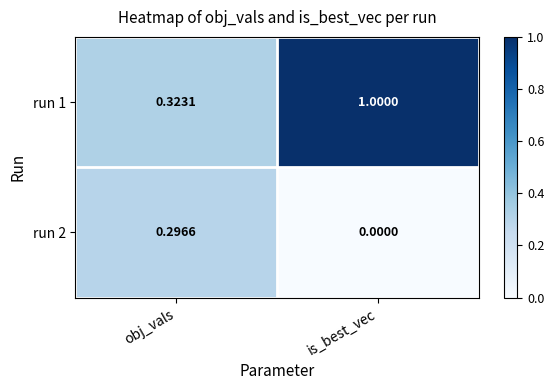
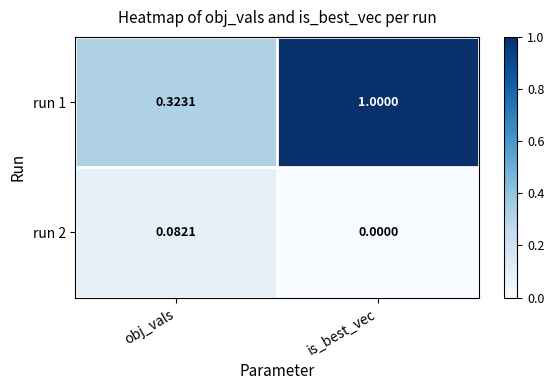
  {
    "run 1": {
      "obj_vals": 0.3231,
      "is_best_vec": 1.0000
    },
    "run 2": {
-     "obj_vals": 0.2966,
+     "obj_vals": 0.0821,
      "is_best_vec": 0.0000
    }
  }
